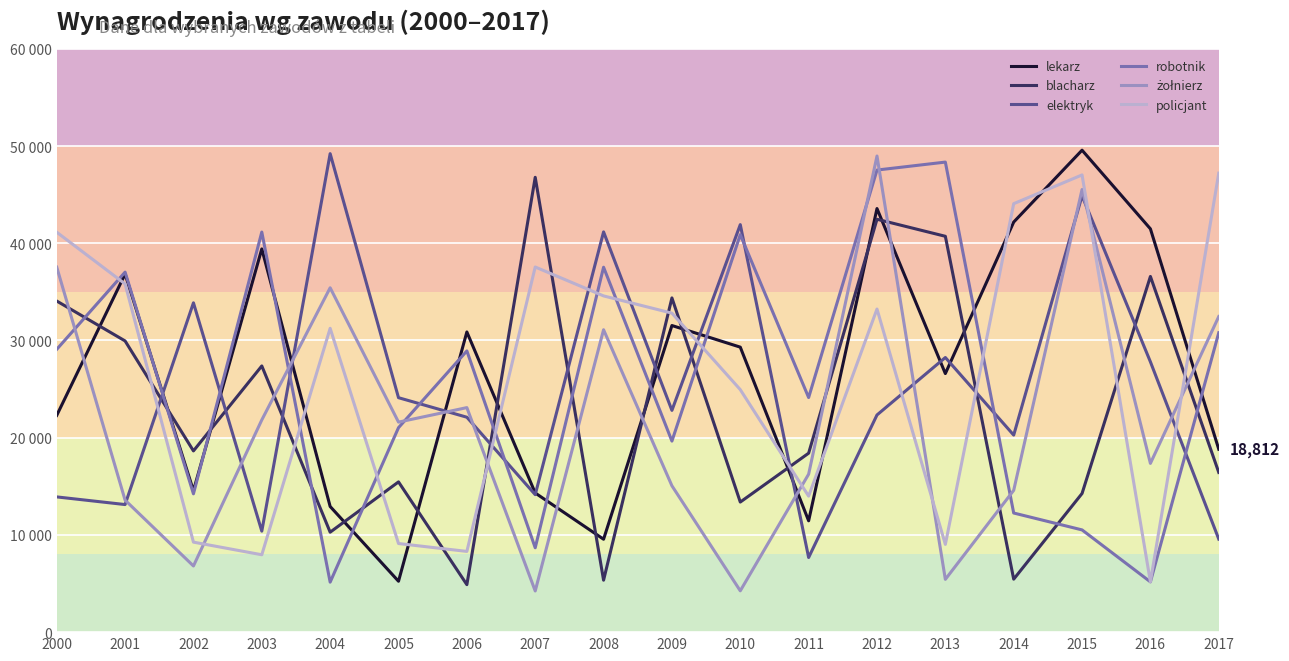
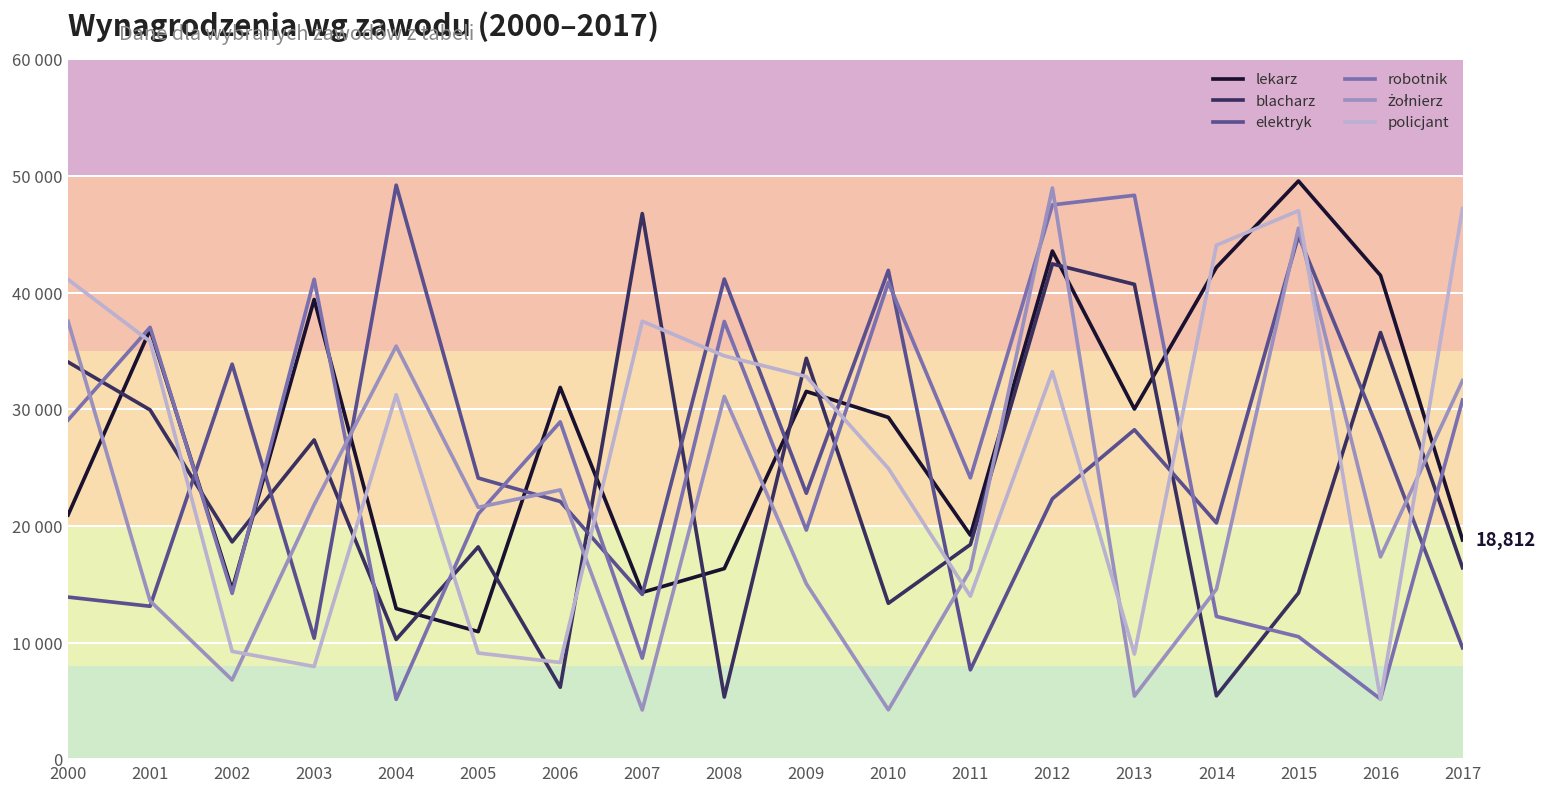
  {
    "lekarz": {
-     "2000": 22000,
+     "2000": 21000,
      "2002": 15000,
      "2003": 39000,
      "2004": 13000,
-     "2005": 5000,
-     "2006": 31000,
-     "2008": 10000,
+     "2005": 11000,
+     "2006": 32000,
+     "2008": 16000,
      "2009": 32000,
      "2010": 29000,
-     "2011": 11000,
+     "2011": 19000,
      "2012": 44000,
-     "2013": 27000,
+     "2013": 30000,
      "2014": 42000,
      "2015": 50000,
      "2016": 41000
    },
    "blacharz": {
      "2000": 34000,
      "2001": 30000,
      "2002": 19000,
      "2003": 27000,
      "2004": 10000,
-     "2005": 15000,
-     "2006": 5000,
+     "2005": 18000,
+     "2006": 6000,
      "2007": 47000,
      "2008": 5000,
      "2009": 34000,
      "2010": 13000,
      "2011": 18000,
      "2012": 42000,
      "2013": 41000,
      "2014": 5000,
      "2015": 14000,
      "2016": 37000,
      "2017": 16000
    }
  }
